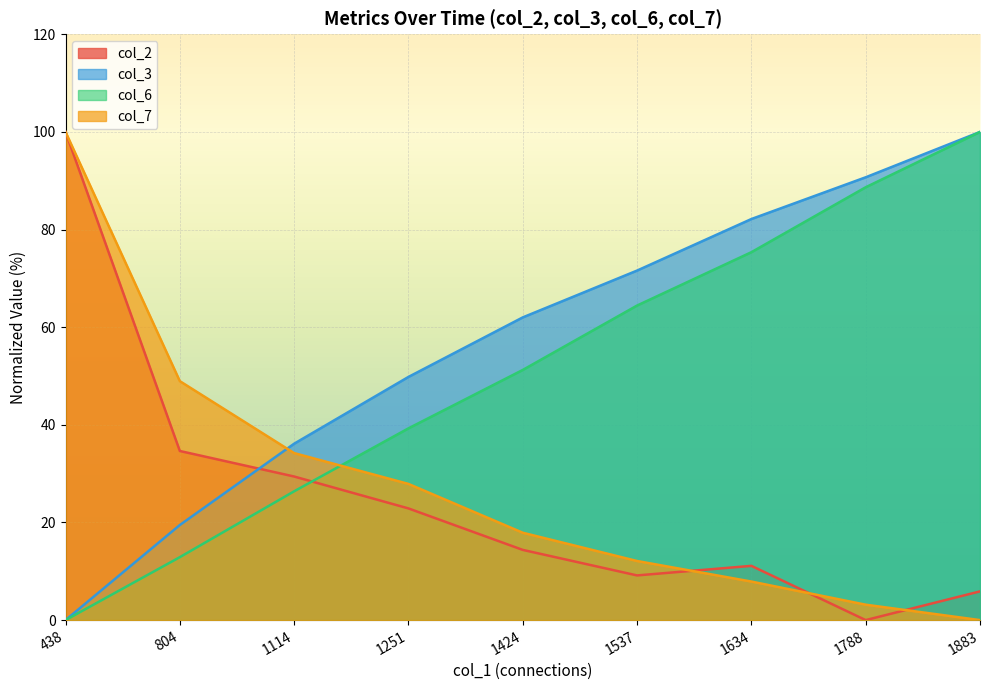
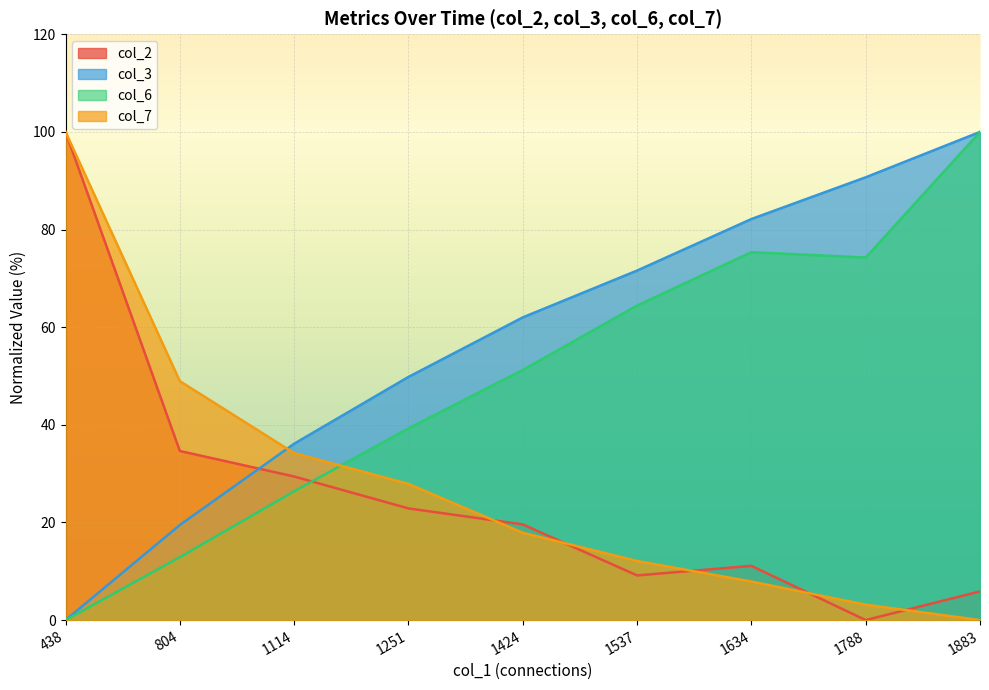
  {
    "col_2": {
      "804": 35,
      "1114": 29,
      "1251": 23,
-     "1424": 14,
+     "1424": 20,
      "1537": 9,
      "1634": 11,
      "1788": 0,
      "1883": 6
    },
    "col_3": {
      "804": 19,
      "1114": 36,
      "1251": 50,
      "1424": 62,
      "1537": 72,
      "1634": 82,
      "1788": 91
    },
    "col_6": {
      "804": 13,
      "1114": 26,
      "1251": 39,
      "1424": 51,
      "1537": 64,
      "1634": 75,
-     "1788": 89
+     "1788": 74
    },
    "col_7": {
      "804": 49,
      "1114": 34,
      "1251": 28,
      "1424": 18,
      "1537": 12,
      "1634": 8,
      "1788": 3,
      "1883": 0
    }
  }
